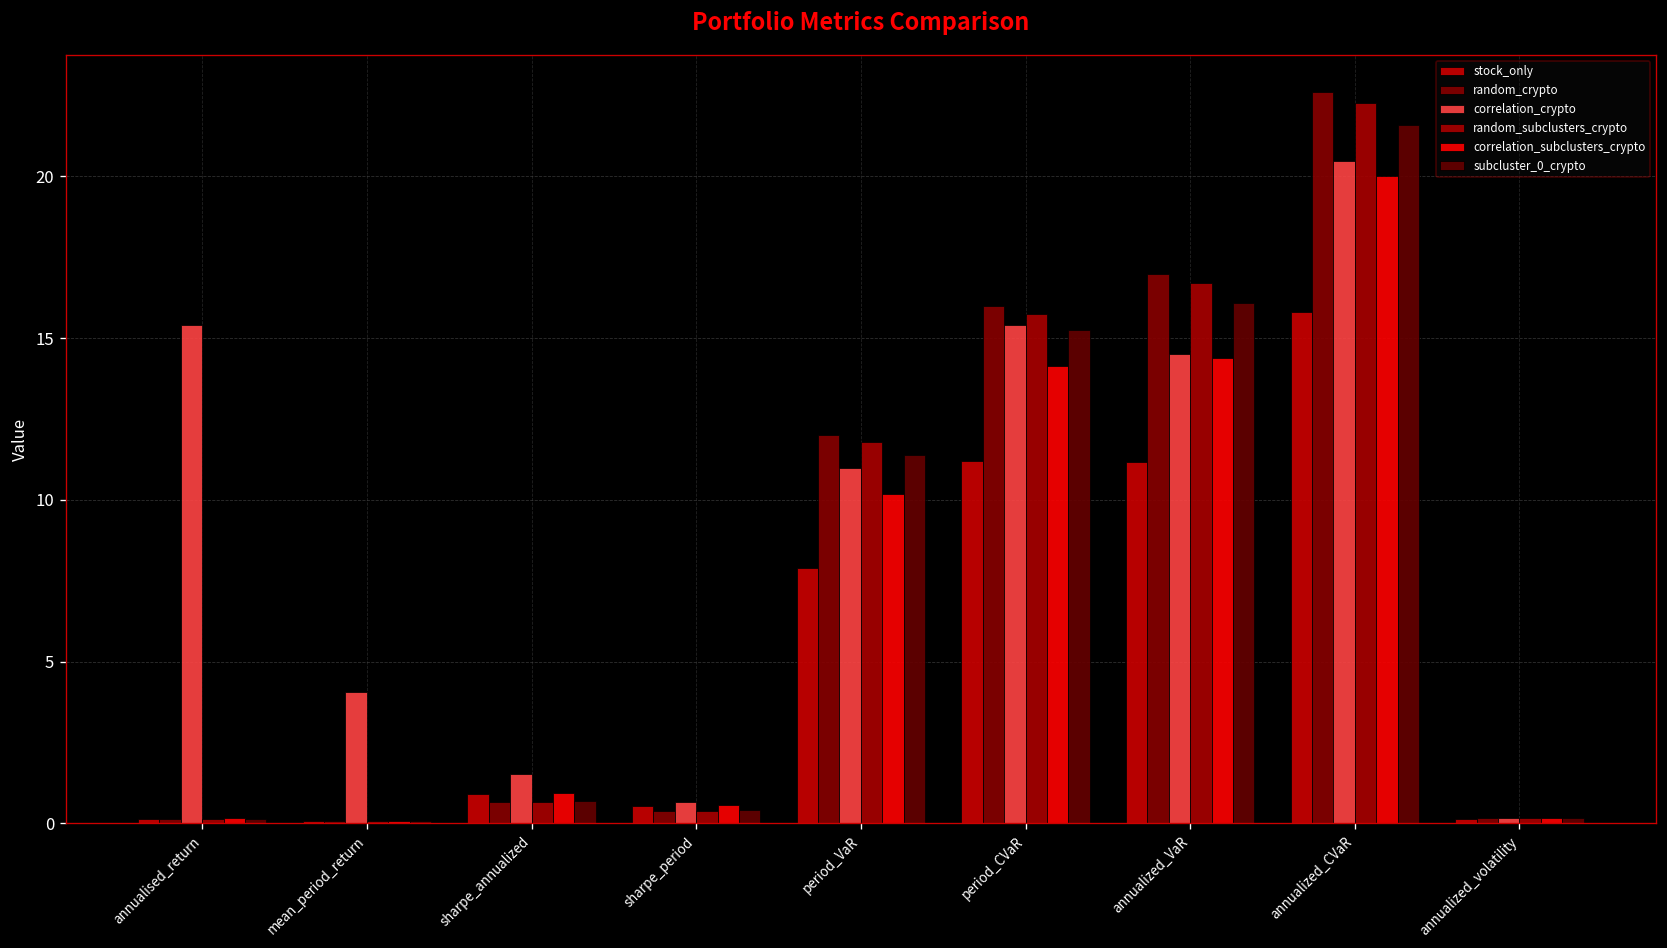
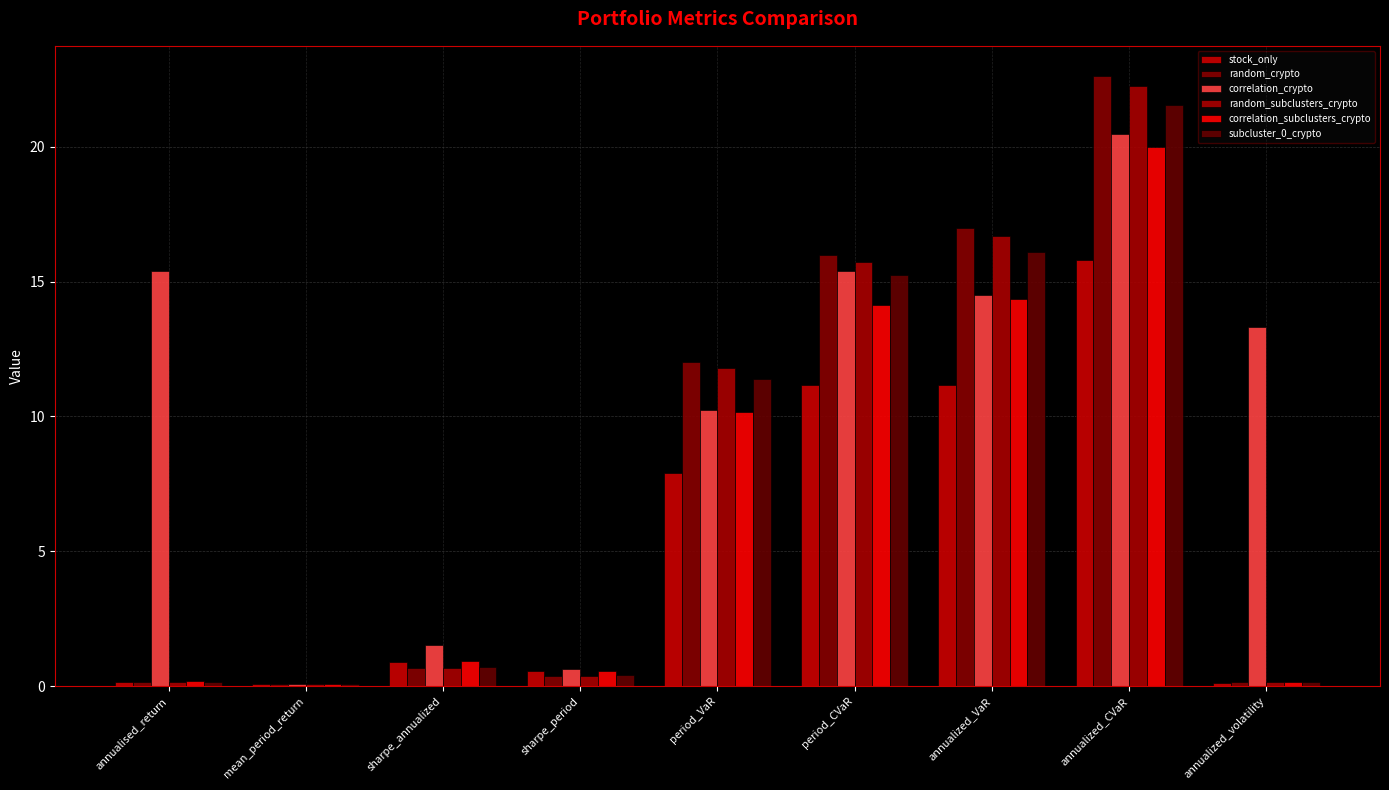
  {
    "correlation_crypto": {
      "annualised_return": 15.4,
-     "mean_period_return": 4.1,
+     "mean_period_return": 0.1,
      "sharpe_annualized": 1.5,
      "sharpe_period": 0.6,
-     "period_VaR": 11.0,
+     "period_VaR": 10.2,
      "period_CVaR": 15.4,
      "annualized_VaR": 14.5,
      "annualized_CVaR": 20.5,
-     "annualized_volatility": 0.2
+     "annualized_volatility": 13.3
    }
  }
